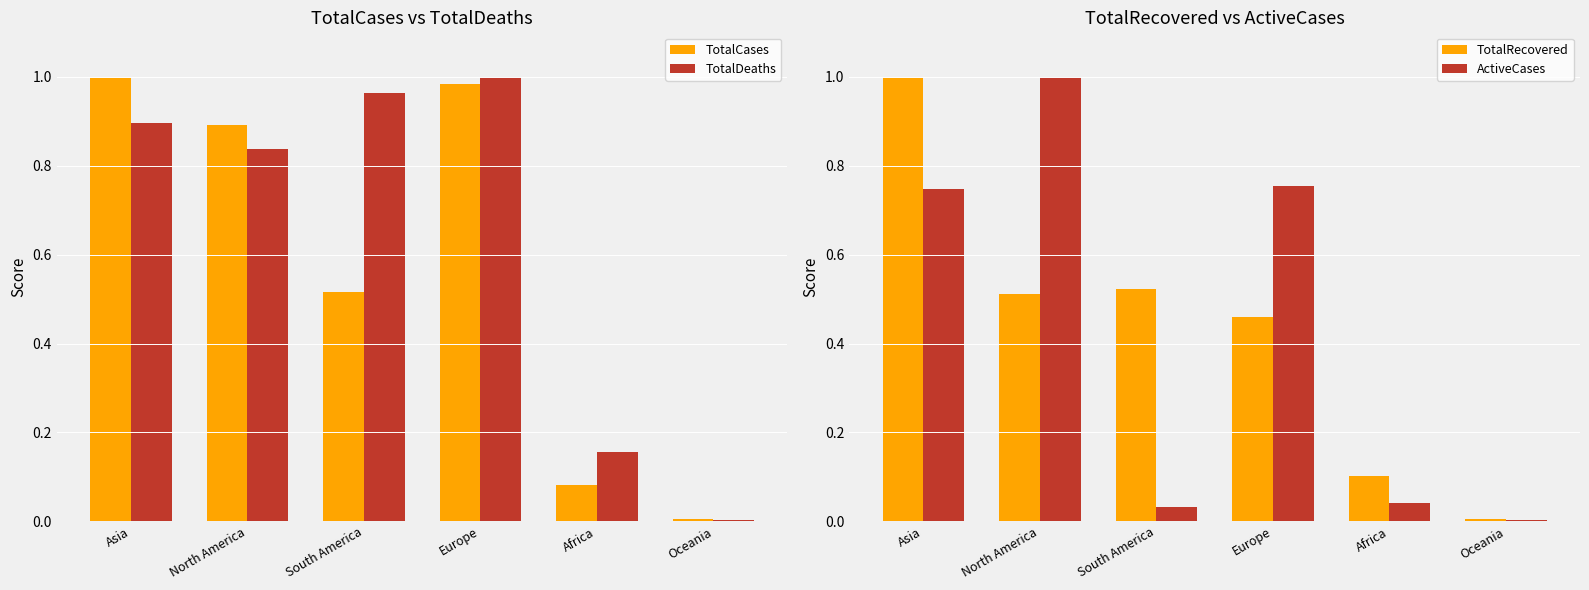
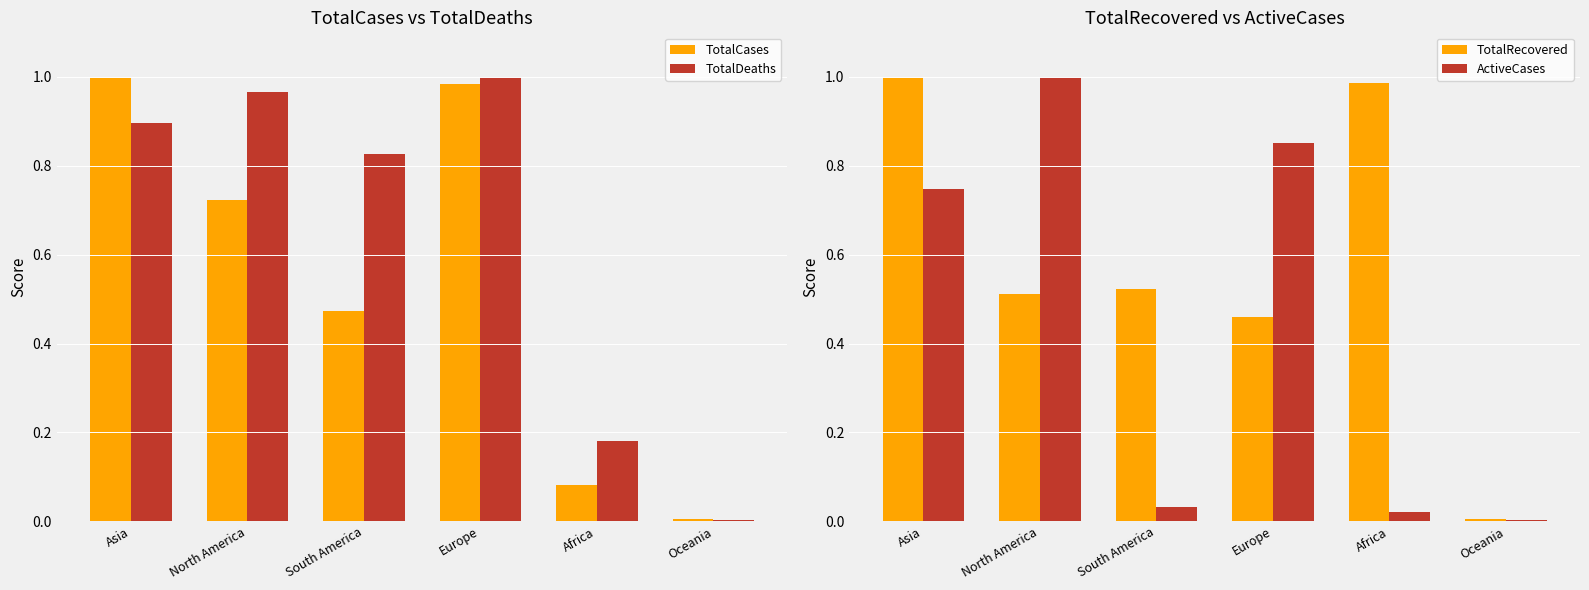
  {
    "TotalCases vs TotalDeaths": {
      "TotalCases": {
        "Asia": 1.00,
-       "North America": 0.89,
-       "South America": 0.52,
+       "North America": 0.72,
+       "South America": 0.47,
        "Europe": 0.98,
        "Africa": 0.08
      },
      "TotalDeaths": {
        "Asia": 0.90,
-       "North America": 0.84,
-       "South America": 0.96,
+       "North America": 0.97,
+       "South America": 0.83,
        "Europe": 1.00,
-       "Africa": 0.16
+       "Africa": 0.18
      }
    },
    "TotalRecovered vs ActiveCases": {
      "TotalRecovered": {
        "Asia": 1.00,
        "North America": 0.51,
        "South America": 0.52,
        "Europe": 0.46,
-       "Africa": 0.10
+       "Africa": 0.99
      },
      "ActiveCases": {
        "Asia": 0.75,
        "North America": 1.00,
        "South America": 0.03,
-       "Europe": 0.75,
-       "Africa": 0.04
+       "Europe": 0.85,
+       "Africa": 0.02
      }
    }
  }
